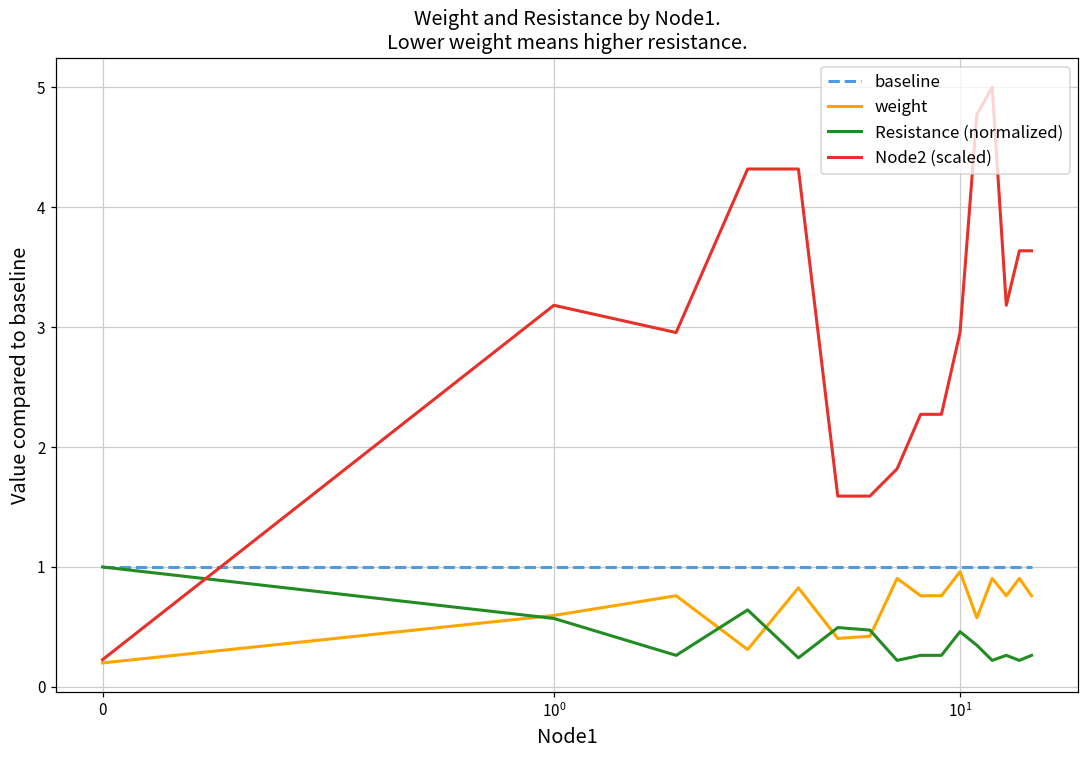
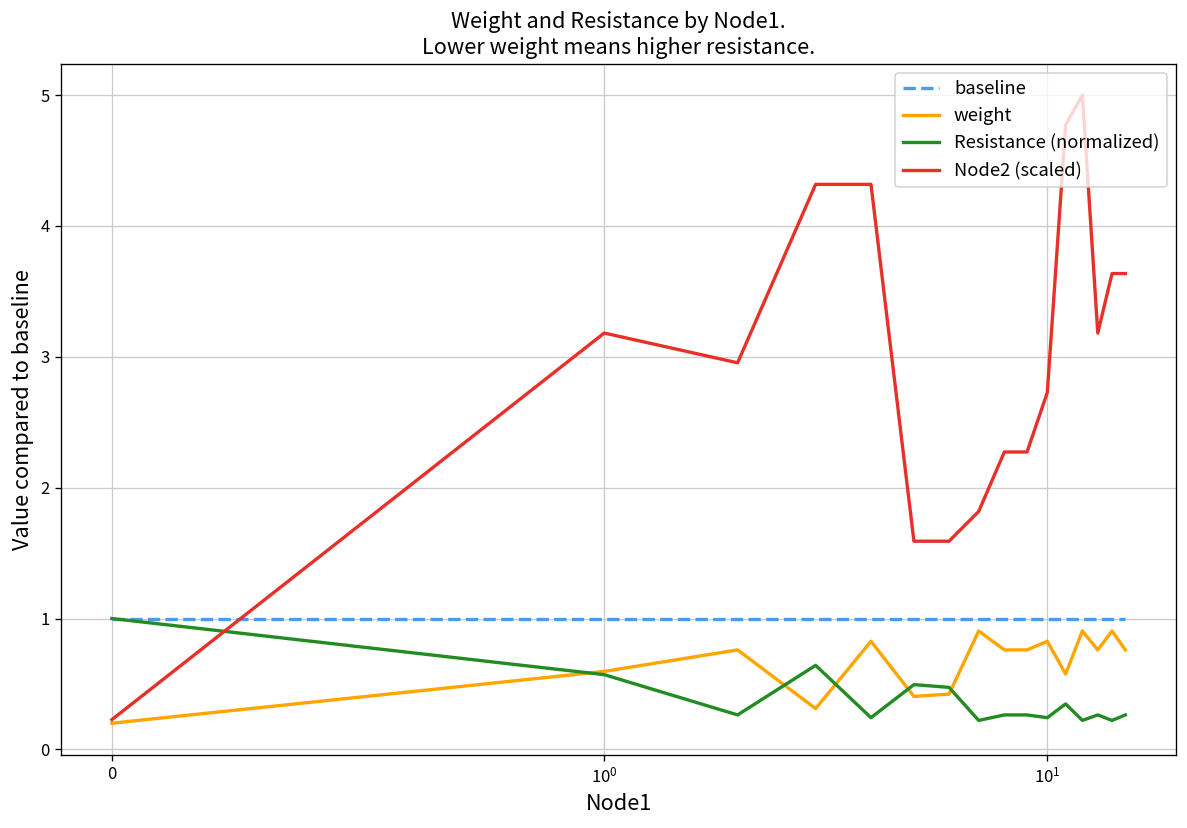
  {
    "baseline": {
      "10^0": 1.00,
      "10^1": 1.00
    },
    "weight": {
      "0": 0.20,
      "10^0": 0.60,
-     "10^1": 0.96
+     "10^1": 0.83
    },
    "Resistance (normalized)": {
      "10^0": 0.57,
-     "10^1": 0.46
+     "10^1": 0.24
    },
    "Node2 (scaled)": {
      "0": 0.23,
      "10^0": 3.18,
-     "10^1": 2.95
+     "10^1": 2.73
    }
  }
